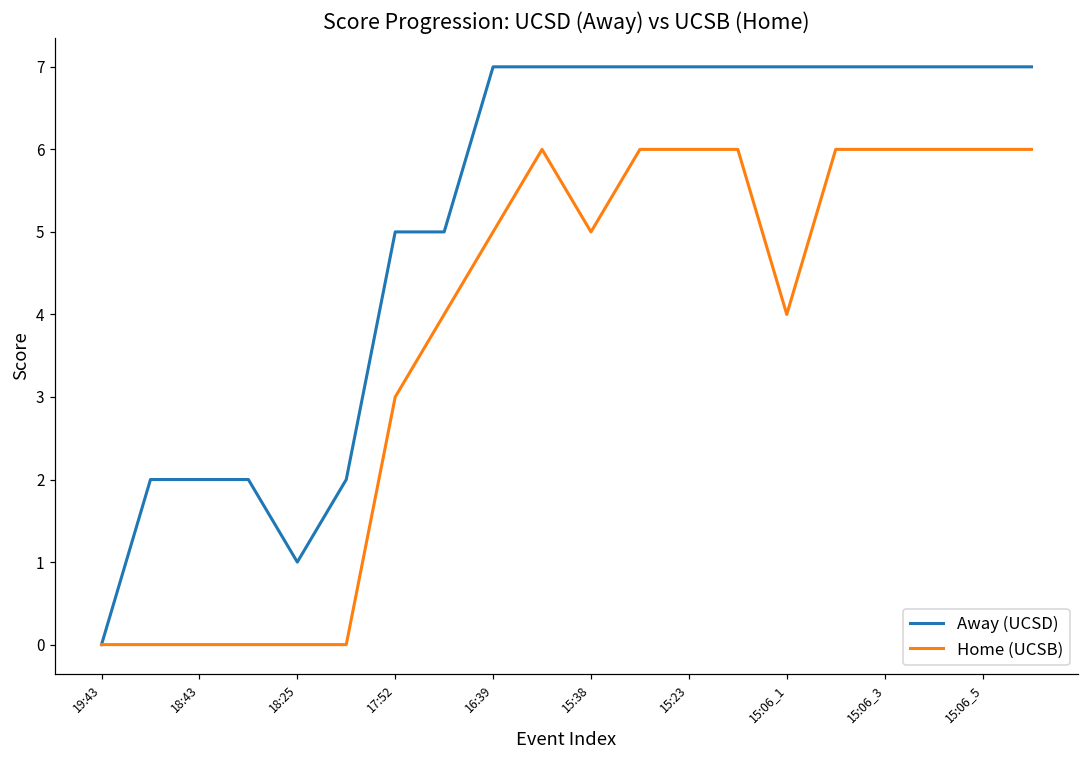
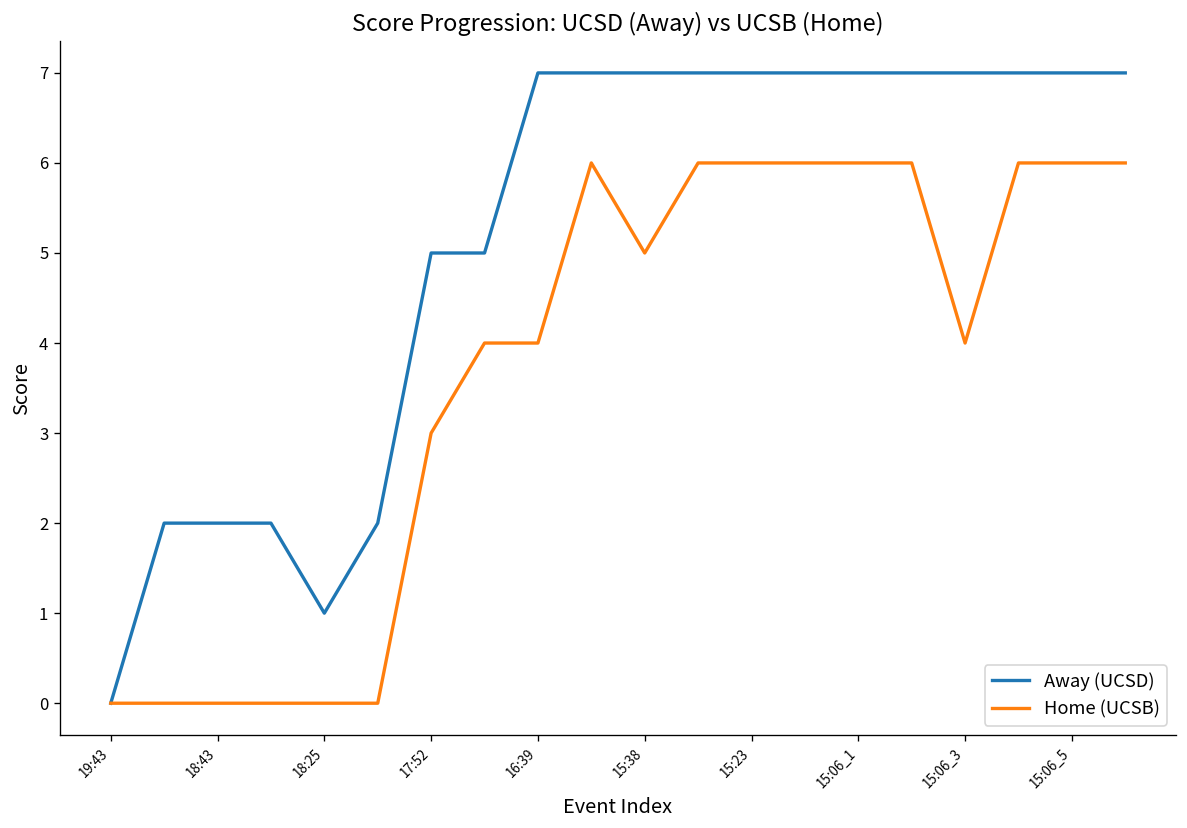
  {
    "Away (UCSD)": {
      "18:43": 2,
      "18:25": 1,
      "17:52": 5,
      "16:39": 7,
      "15:38": 7,
      "15:23": 7,
      "15:06_1": 7,
      "15:06_3": 7,
      "15:06_5": 7
    },
    "Home (UCSB)": {
      "18:43": 0,
      "18:25": 0,
      "17:52": 3,
-     "16:39": 5,
+     "16:39": 4,
      "15:38": 5,
      "15:23": 6,
-     "15:06_1": 4,
-     "15:06_3": 6,
+     "15:06_1": 6,
+     "15:06_3": 4,
      "15:06_5": 6
    }
  }
